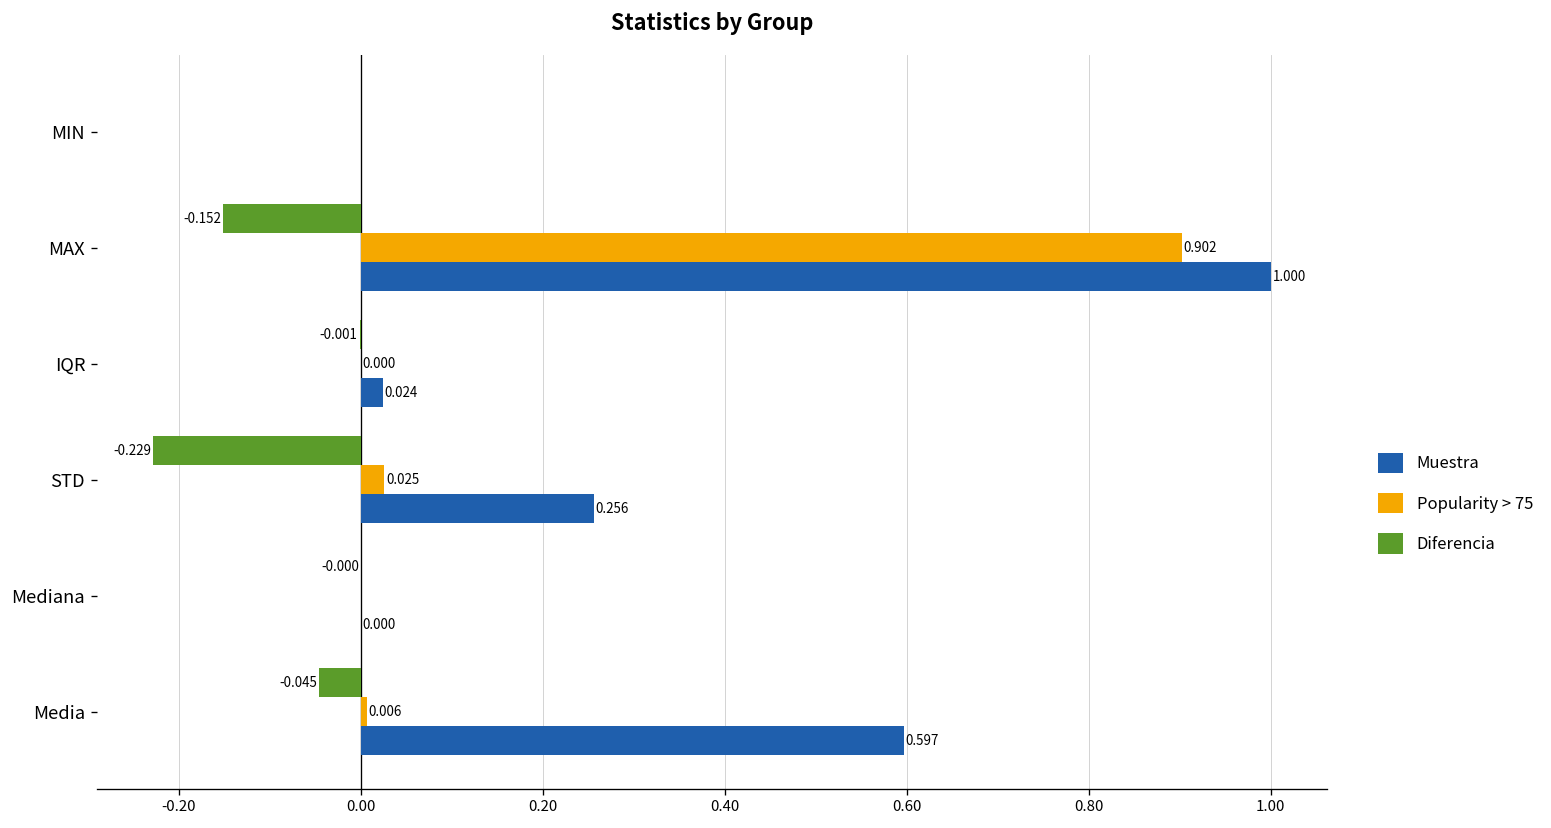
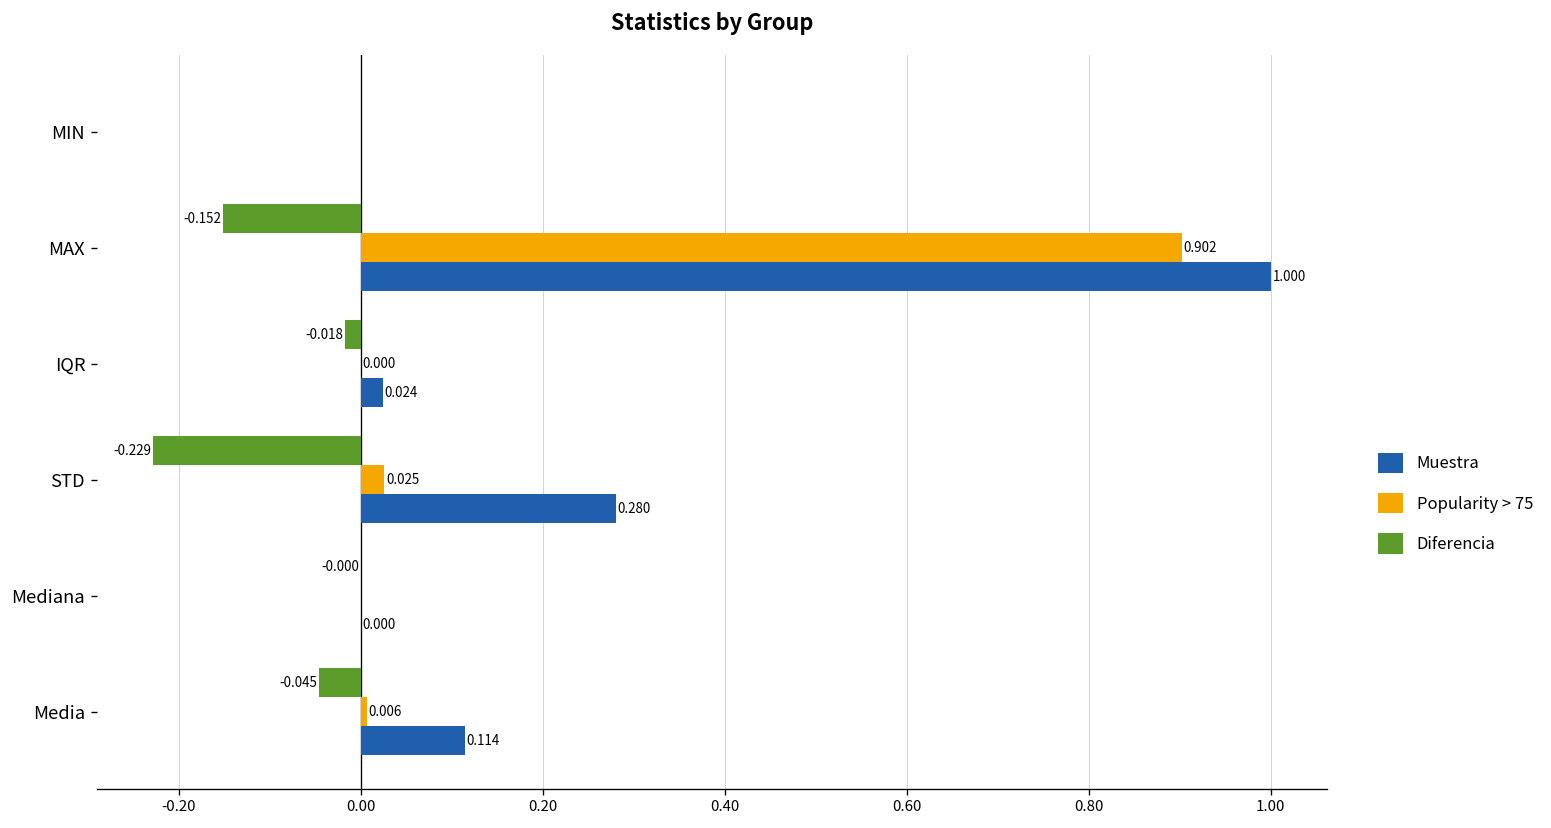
  {
    "Muestra": {
      "MAX": 1.000,
      "IQR": 0.024,
-     "STD": 0.256,
+     "STD": 0.280,
      "Mediana": 0.000,
-     "Media": 0.597
+     "Media": 0.114
    },
    "Popularity > 75": {
      "MAX": 0.902,
      "IQR": 0.000,
      "STD": 0.025,
      "Media": 0.006
    },
    "Diferencia": {
      "MAX": -0.152,
-     "IQR": -0.001,
+     "IQR": -0.018,
      "STD": -0.229,
      "Mediana": -0.000,
      "Media": -0.045
    }
  }
